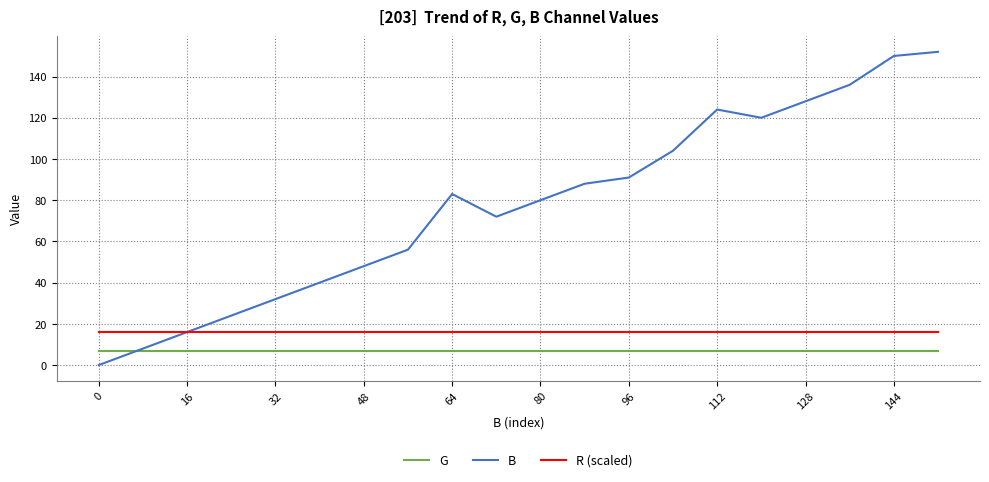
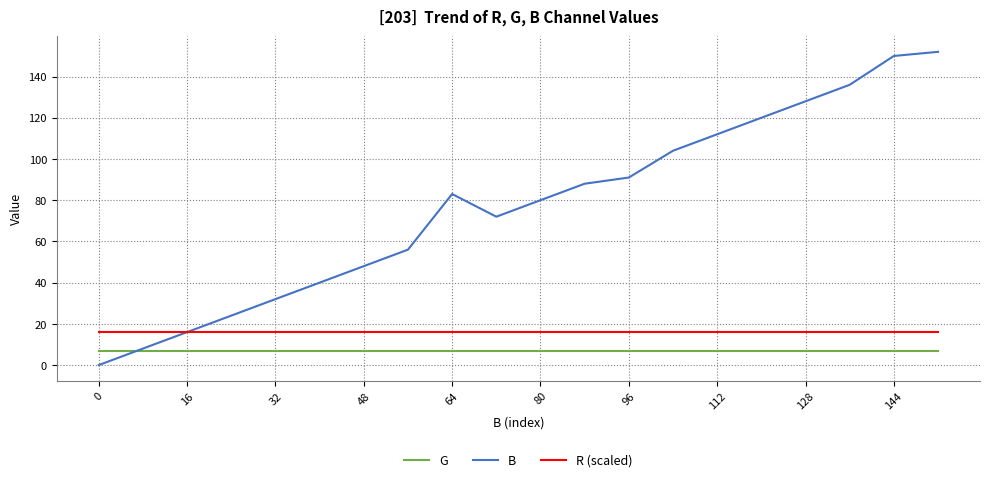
  {
    "G": {
      "0": 7,
      "16": 7,
      "32": 7,
      "48": 7,
      "64": 7,
      "80": 7,
      "96": 7,
      "112": 7,
      "128": 7,
      "144": 7
    },
    "B": {
      "0": 0,
      "32": 32,
      "48": 48,
      "64": 83,
      "80": 80,
      "96": 91,
-     "112": 124,
+     "112": 112,
      "128": 128,
      "144": 150
    },
    "R (scaled)": {
      "0": 16,
      "32": 16,
      "48": 16,
      "64": 16,
      "80": 16,
      "96": 16,
      "112": 16,
      "128": 16,
      "144": 16
    }
  }
